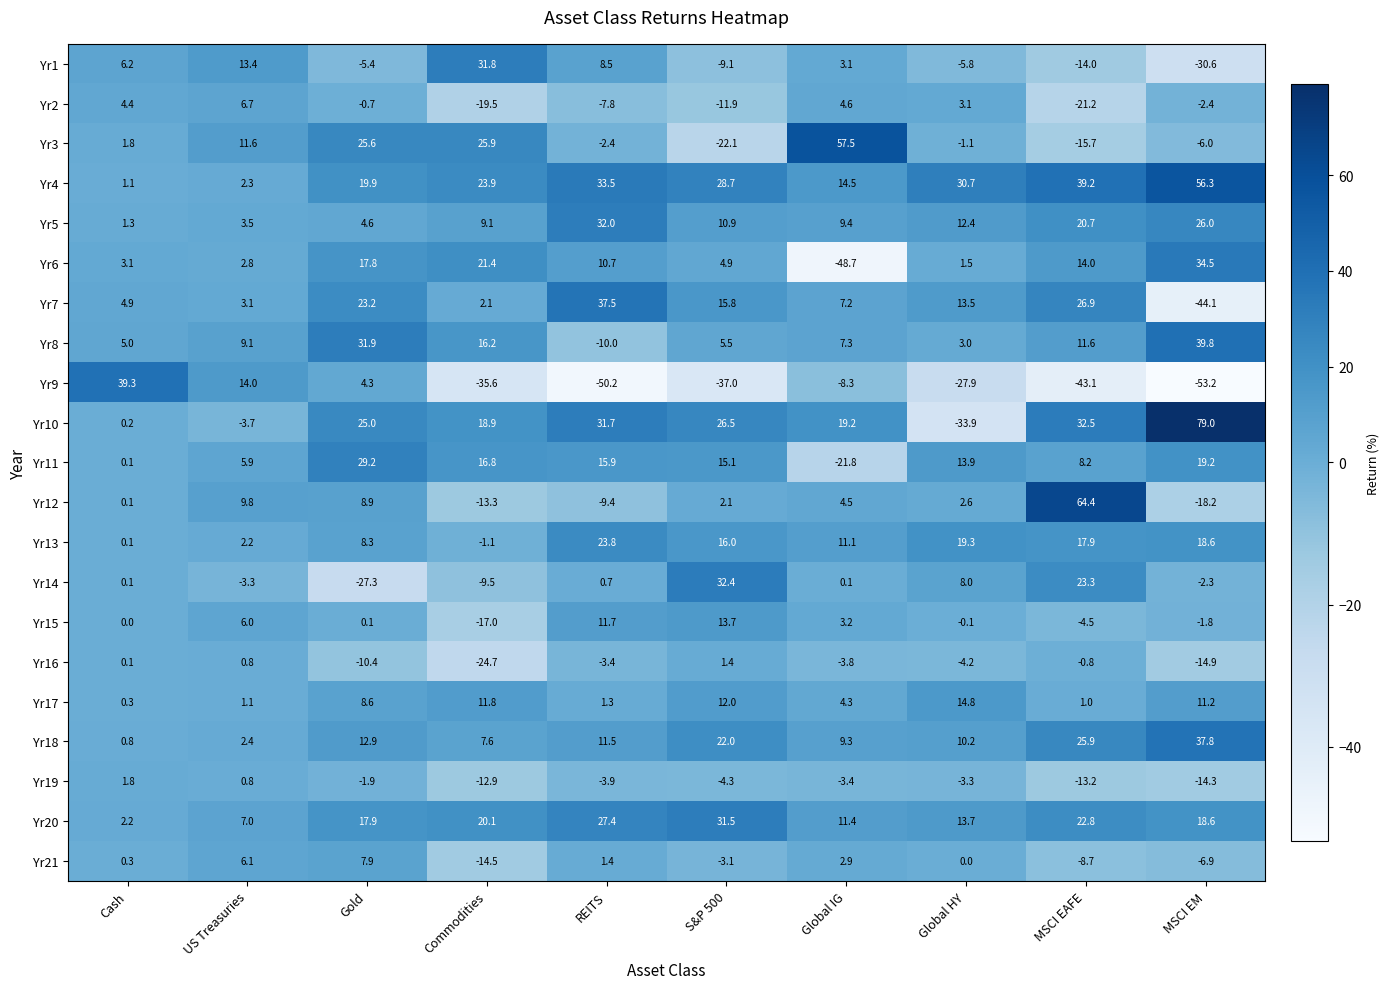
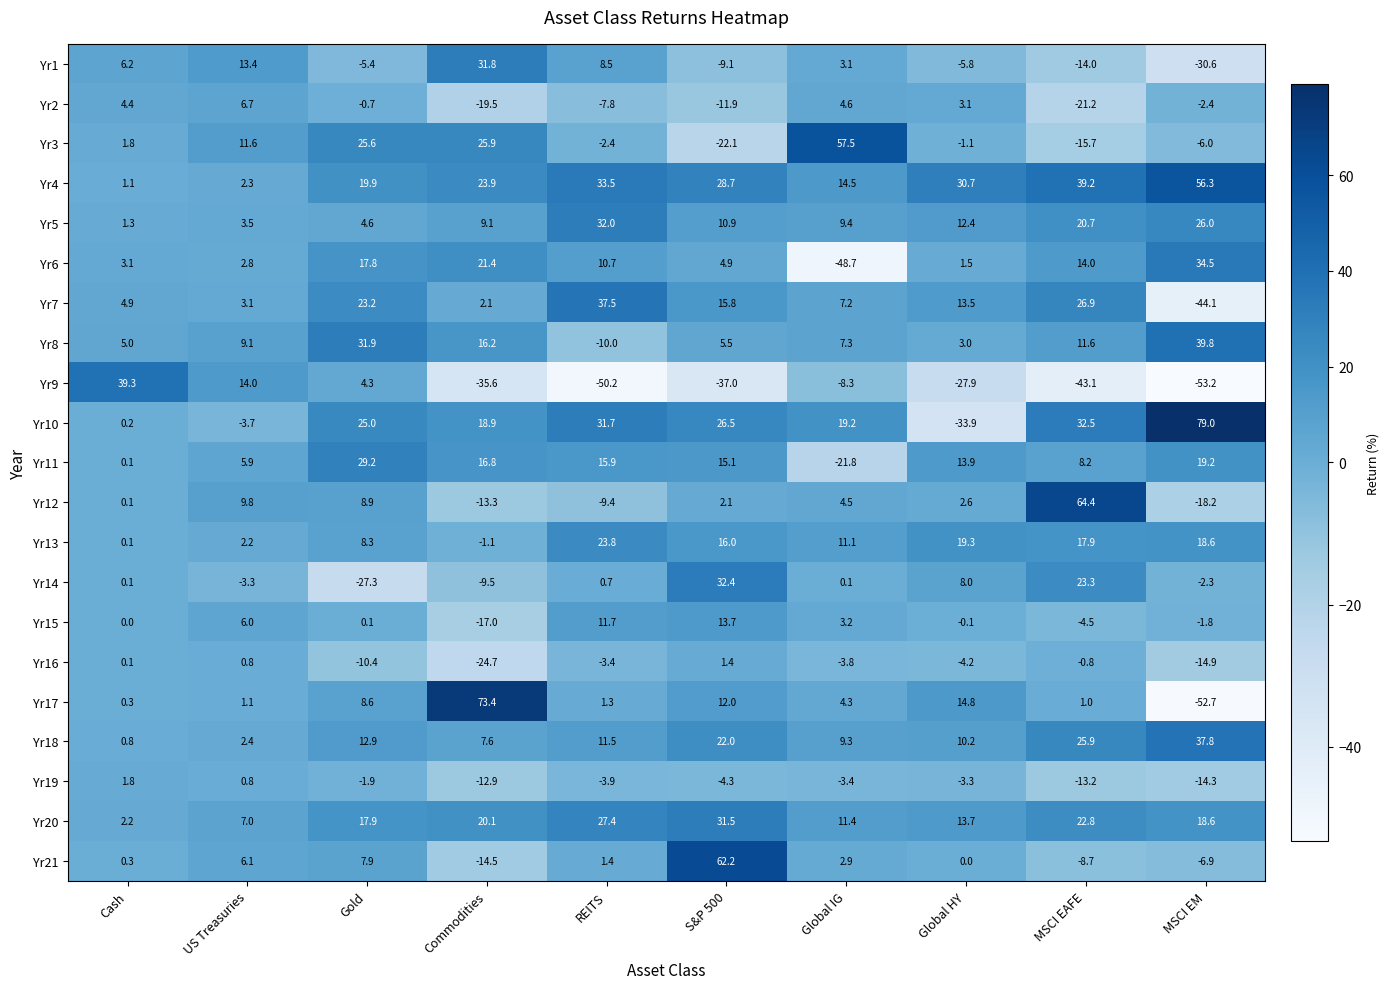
  {
    "Yr17": {
      "Cash": 0.3,
      "US Treasuries": 1.1,
      "Gold": 8.6,
-     "Commodities": 11.8,
+     "Commodities": 73.4,
      "REITS": 1.3,
      "S&P 500": 12.0,
      "Global IG": 4.3,
      "Global HY": 14.8,
      "MSCI EAFE": 1.0,
-     "MSCI EM": 11.2
+     "MSCI EM": -52.7
    },
    "Yr21": {
      "Cash": 0.3,
      "US Treasuries": 6.1,
      "Gold": 7.9,
      "Commodities": -14.5,
      "REITS": 1.4,
-     "S&P 500": -3.1,
+     "S&P 500": 62.2,
      "Global IG": 2.9,
      "Global HY": 0.0,
      "MSCI EAFE": -8.7,
      "MSCI EM": -6.9
    }
  }
